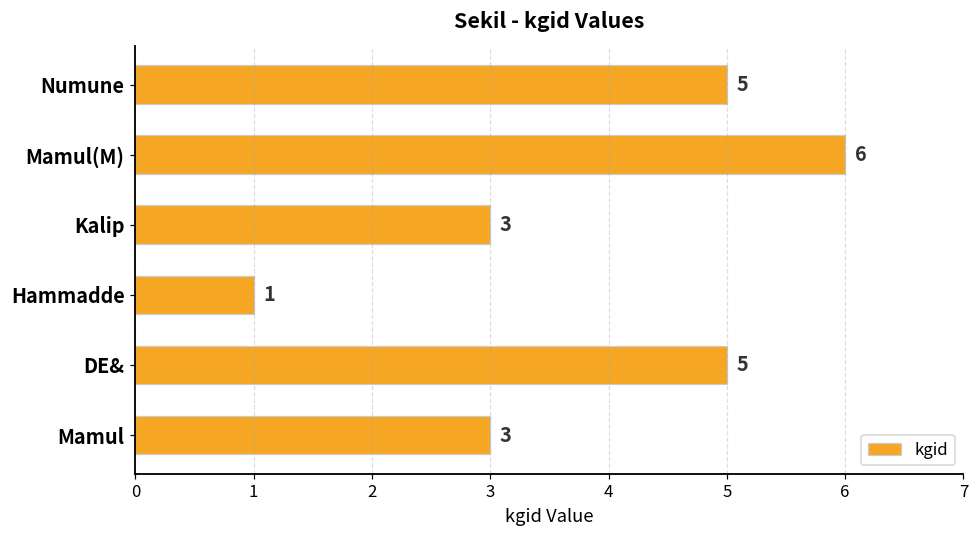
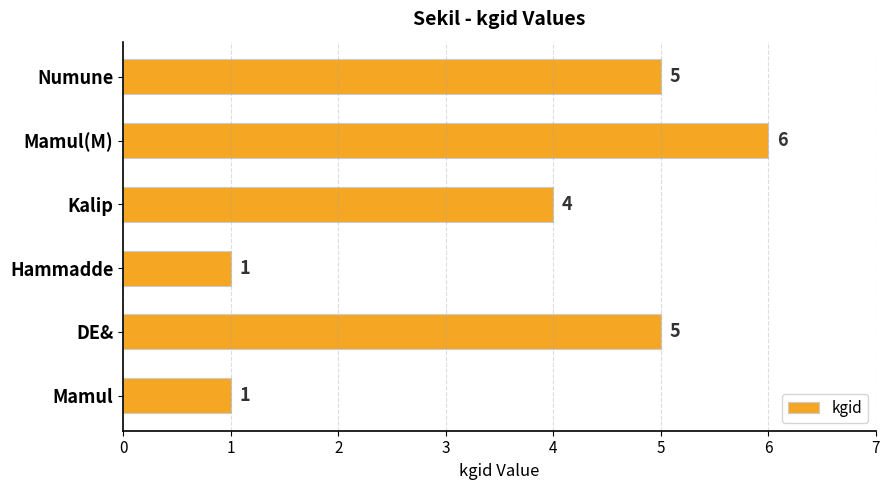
  {
    "Numune": 5,
    "Mamul(M)": 6,
-   "Kalip": 3,
+   "Kalip": 4,
    "Hammadde": 1,
    "DE&": 5,
-   "Mamul": 3
+   "Mamul": 1
  }
